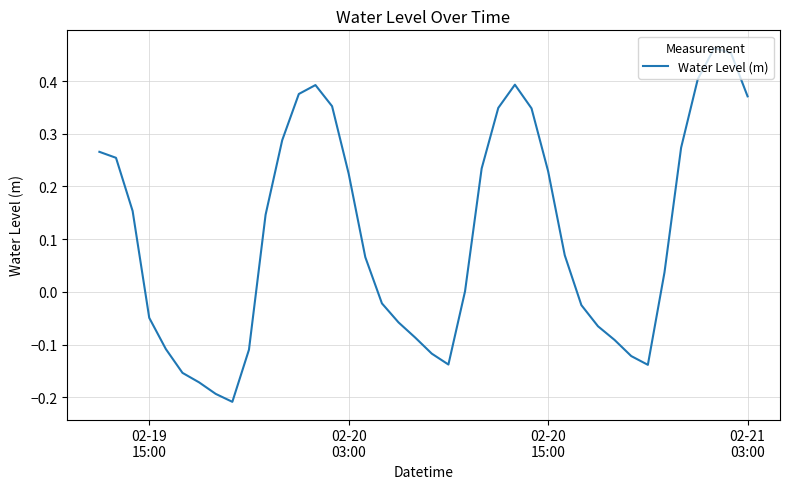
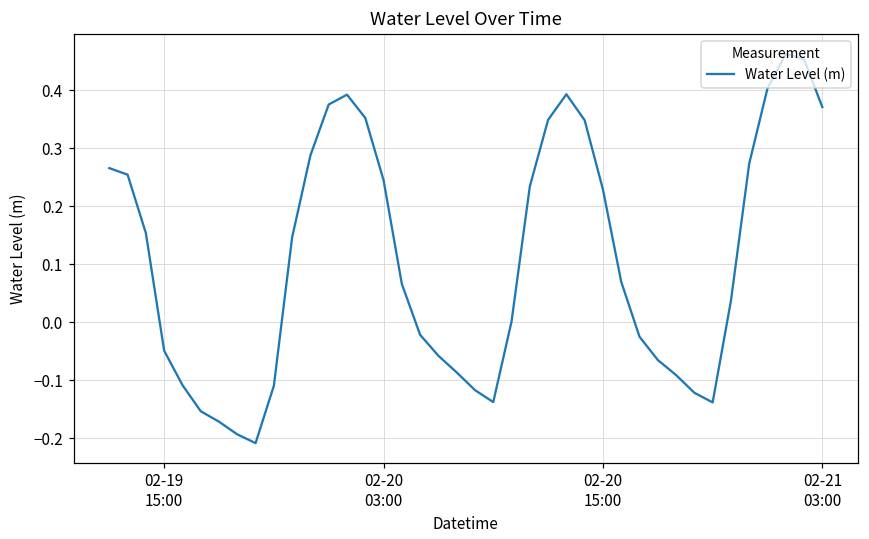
  {
    "02-19 15:00": -0.05,
-   "02-20 03:00": 0.22,
+   "02-20 03:00": 0.24,
    "02-20 15:00": 0.23,
    "02-21 03:00": 0.37
  }
